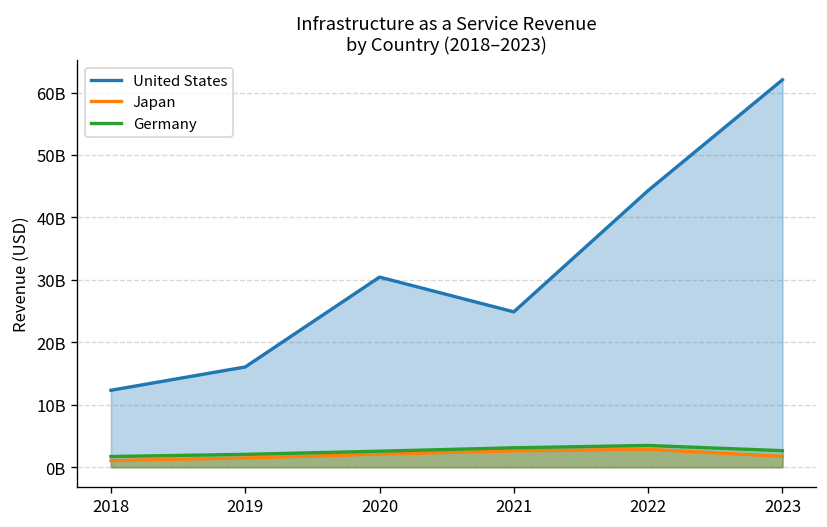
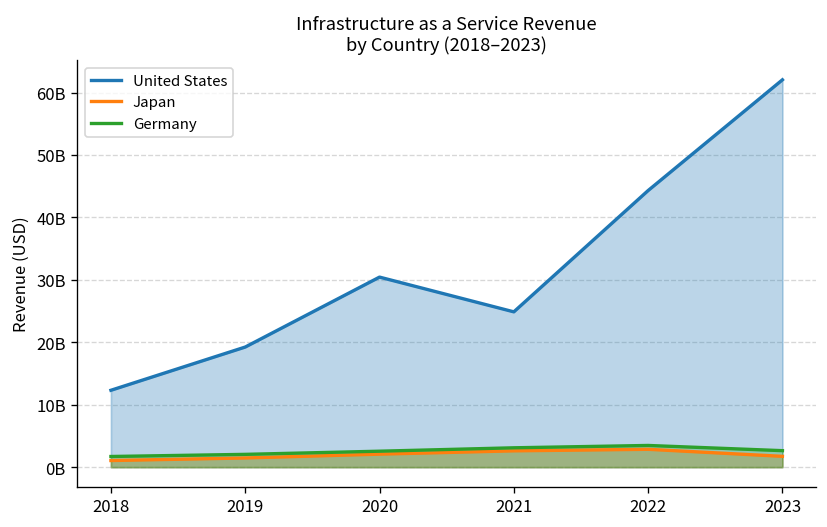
  {
    "United States": {
      "2018": 12000000000,
-     "2019": 16000000000,
+     "2019": 19000000000,
      "2020": 30000000000,
      "2021": 25000000000,
      "2022": 44000000000,
      "2023": 62000000000
    },
    "Japan": {
      "2018": 1000000000,
      "2019": 1000000000,
      "2022": 3000000000,
      "2023": 2000000000
    },
    "Germany": {
      "2018": 2000000000,
      "2019": 2000000000,
      "2022": 3000000000,
      "2023": 3000000000
    }
  }
